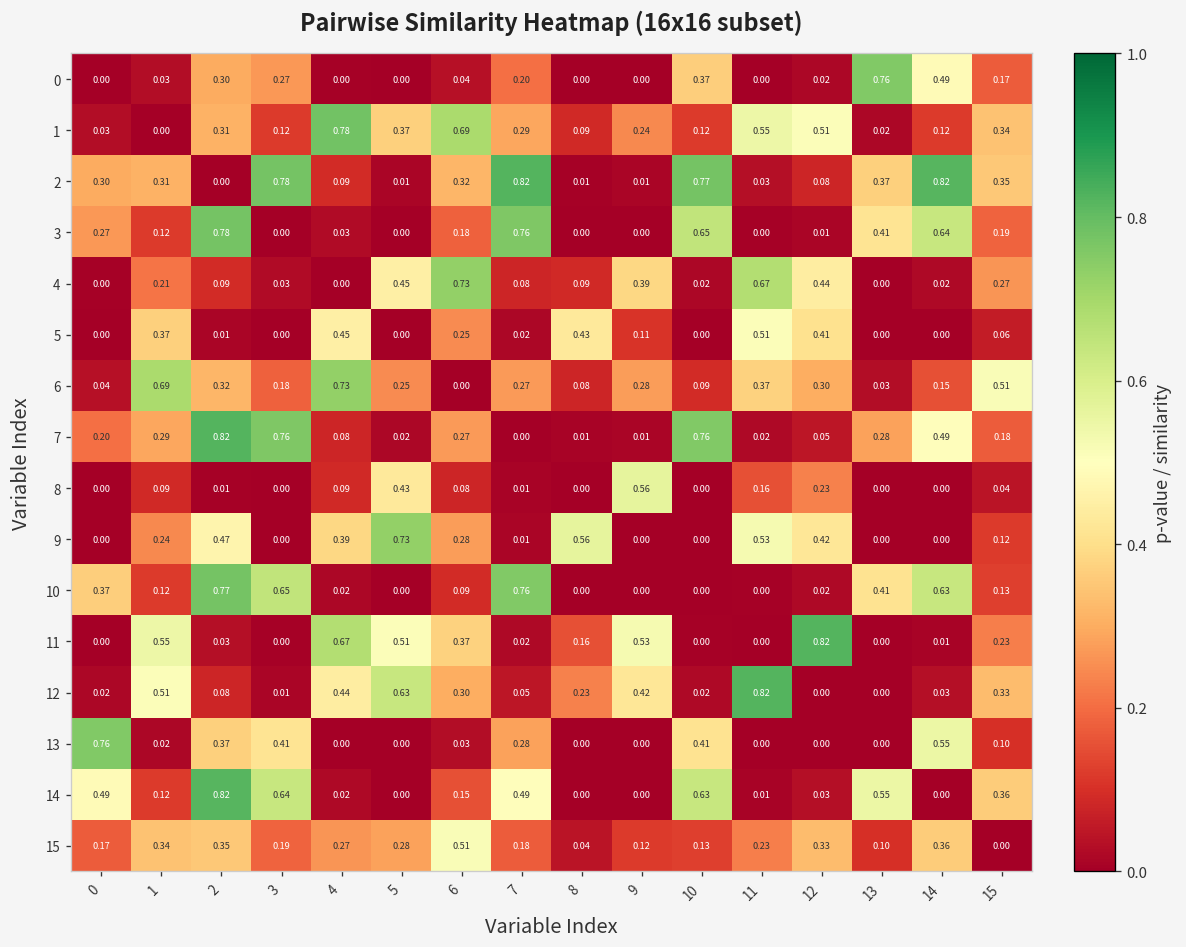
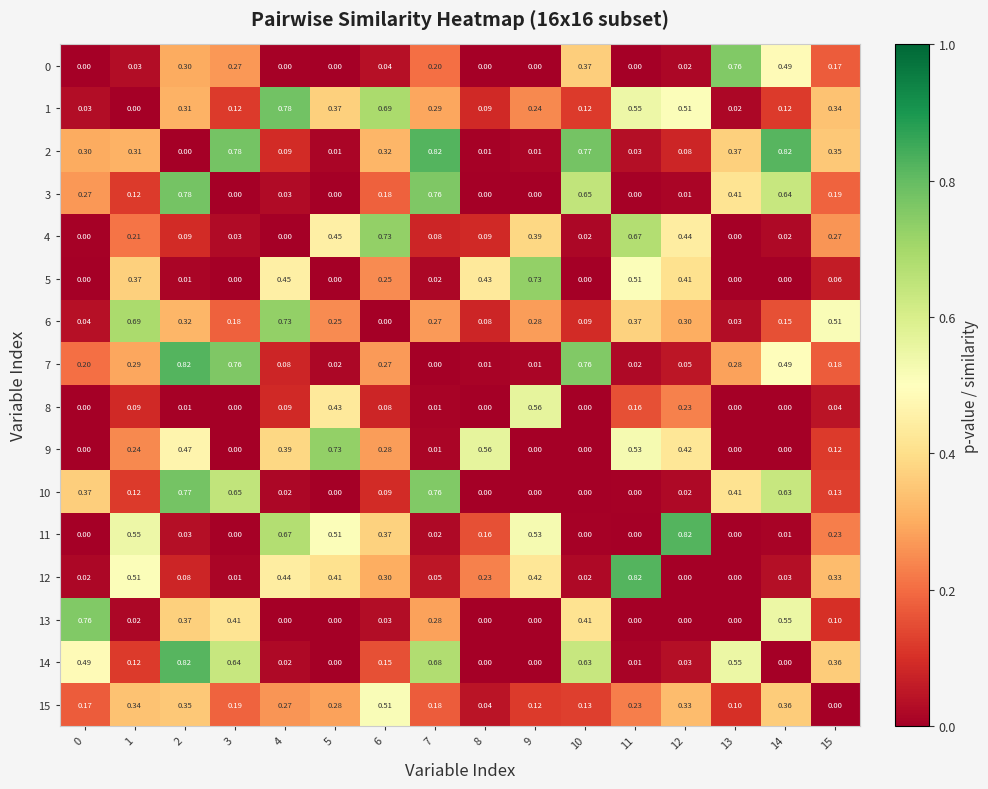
  {
    "5": {
      "0": 0.00,
      "1": 0.37,
      "2": 0.01,
      "3": 0.00,
      "4": 0.45,
      "5": 0.00,
      "6": 0.25,
      "7": 0.02,
      "8": 0.43,
-     "9": 0.11,
+     "9": 0.73,
      "10": 0.00,
      "11": 0.51,
      "12": 0.41,
      "13": 0.00,
      "14": 0.00,
      "15": 0.06
    },
    "12": {
      "0": 0.02,
      "1": 0.51,
      "2": 0.08,
      "3": 0.01,
      "4": 0.44,
-     "5": 0.63,
+     "5": 0.41,
      "6": 0.30,
      "7": 0.05,
      "8": 0.23,
      "9": 0.42,
      "10": 0.02,
      "11": 0.82,
      "12": 0.00,
      "13": 0.00,
      "14": 0.03,
      "15": 0.33
    },
    "14": {
      "0": 0.49,
      "1": 0.12,
      "2": 0.82,
      "3": 0.64,
      "4": 0.02,
      "5": 0.00,
      "6": 0.15,
-     "7": 0.49,
+     "7": 0.68,
      "8": 0.00,
      "9": 0.00,
      "10": 0.63,
      "11": 0.01,
      "12": 0.03,
      "13": 0.55,
      "14": 0.00,
      "15": 0.36
    }
  }
